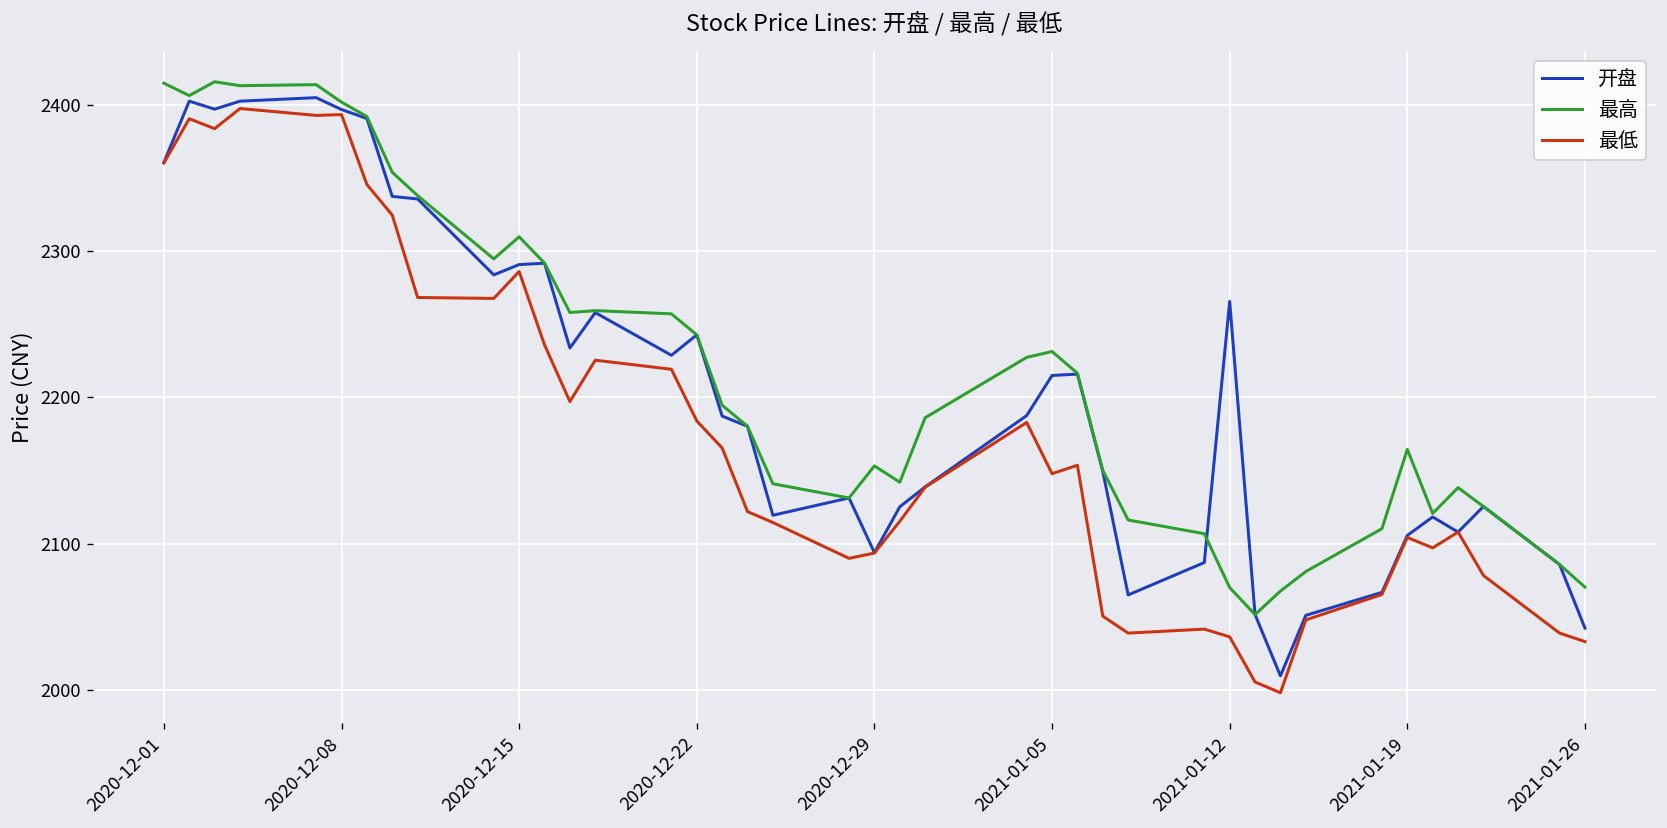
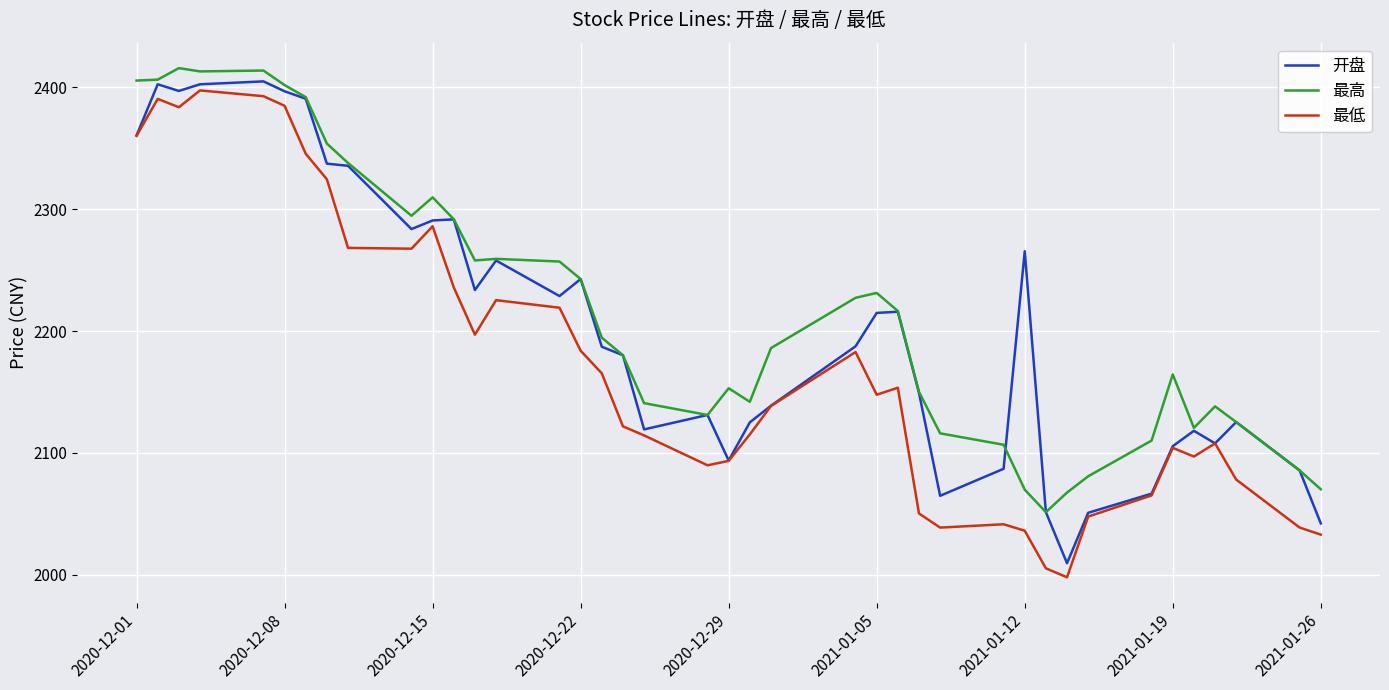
  {
    "开盘": {
      "2020-12-08": 2397,
      "2020-12-15": 2291,
      "2021-01-05": 2215,
      "2021-01-12": 2266,
      "2021-01-26": 2042
    },
    "最高": {
-     "2020-12-01": 2415,
+     "2020-12-01": 2406,
      "2020-12-08": 2402,
      "2020-12-15": 2310,
      "2020-12-29": 2153,
      "2021-01-05": 2231,
      "2021-01-12": 2070,
      "2021-01-19": 2164,
      "2021-01-26": 2070
    },
    "最低": {
-     "2020-12-08": 2393,
+     "2020-12-08": 2385,
      "2020-12-15": 2286,
      "2020-12-22": 2184,
      "2021-01-05": 2148,
      "2021-01-12": 2036,
      "2021-01-26": 2033
    }
  }
